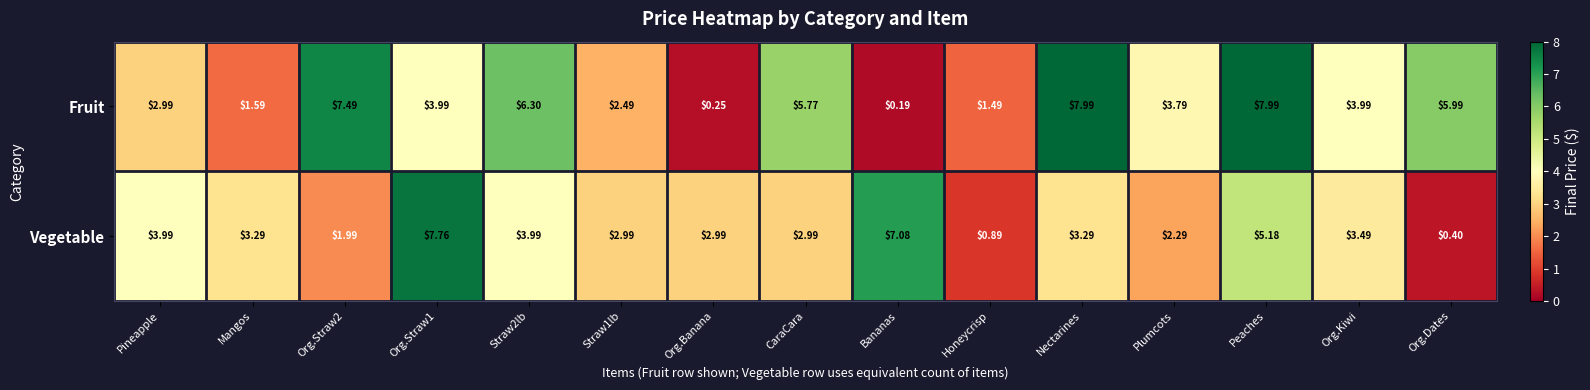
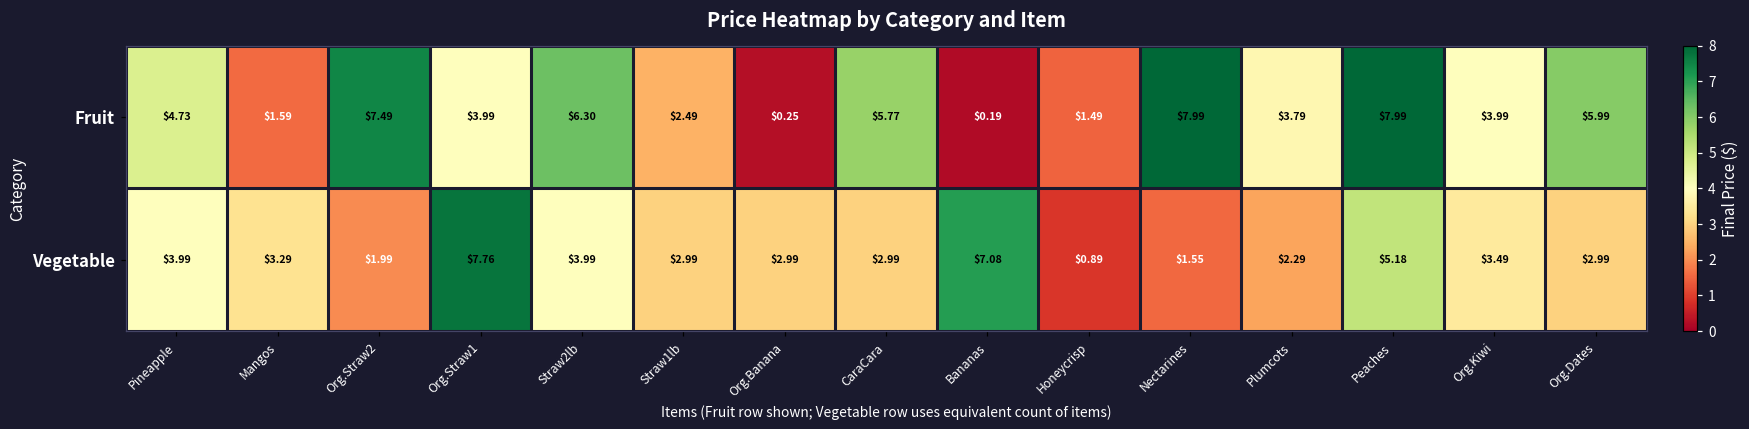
  {
    "Fruit": {
-     "Pineapple": "$2.99",
+     "Pineapple": "$4.73",
      "Mangos": "$1.59",
      "Org.Straw2": "$7.49",
      "Org.Straw1": "$3.99",
      "Straw2lb": "$6.30",
      "Straw1lb": "$2.49",
      "Org.Banana": "$0.25",
      "CaraCara": "$5.77",
      "Bananas": "$0.19",
      "Honeycrisp": "$1.49",
      "Nectarines": "$7.99",
      "Plumcots": "$3.79",
      "Peaches": "$7.99",
      "Org.Kiwi": "$3.99",
      "Org.Dates": "$5.99"
    },
    "Vegetable": {
      "Pineapple": "$3.99",
      "Mangos": "$3.29",
      "Org.Straw2": "$1.99",
      "Org.Straw1": "$7.76",
      "Straw2lb": "$3.99",
      "Straw1lb": "$2.99",
      "Org.Banana": "$2.99",
      "CaraCara": "$2.99",
      "Bananas": "$7.08",
      "Honeycrisp": "$0.89",
-     "Nectarines": "$3.29",
+     "Nectarines": "$1.55",
      "Plumcots": "$2.29",
      "Peaches": "$5.18",
      "Org.Kiwi": "$3.49",
-     "Org.Dates": "$0.40"
+     "Org.Dates": "$2.99"
    }
  }
